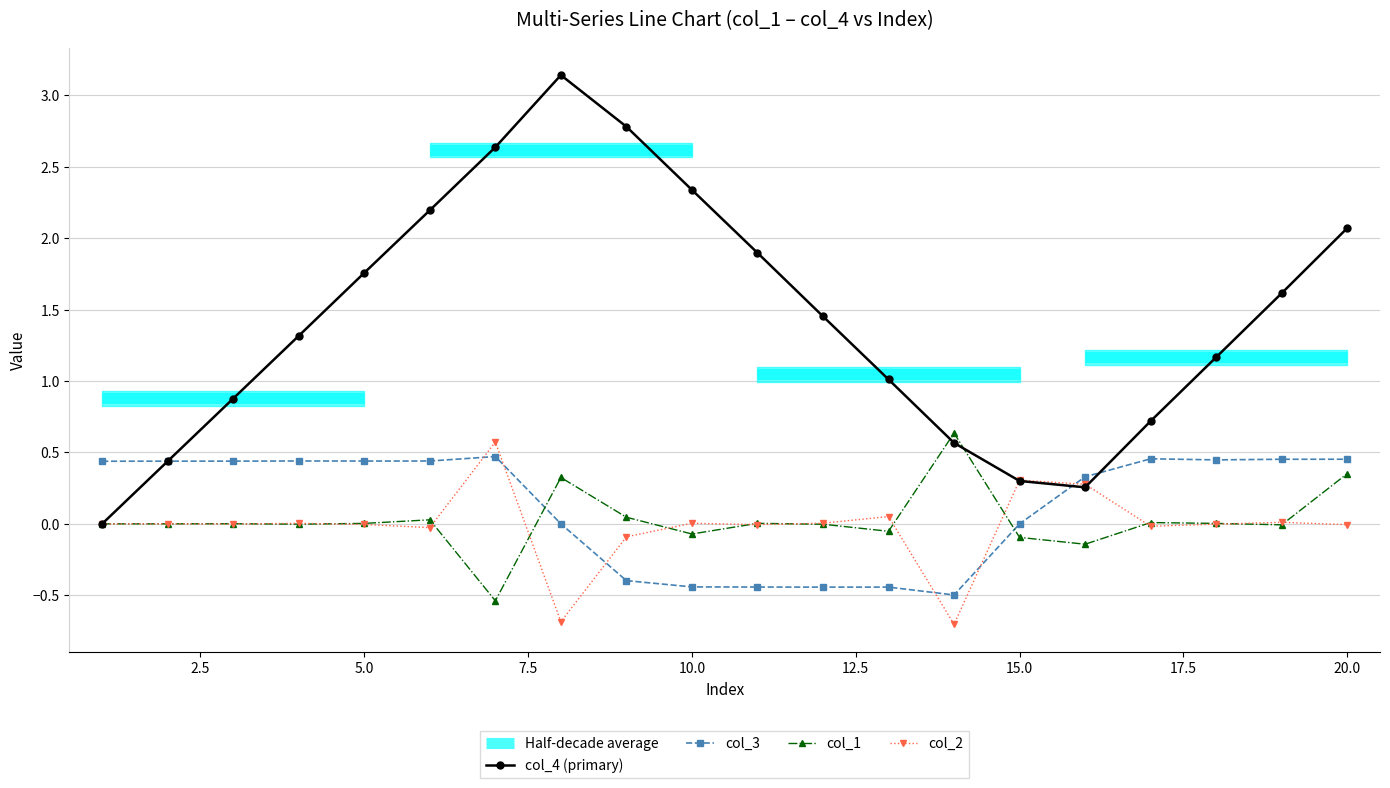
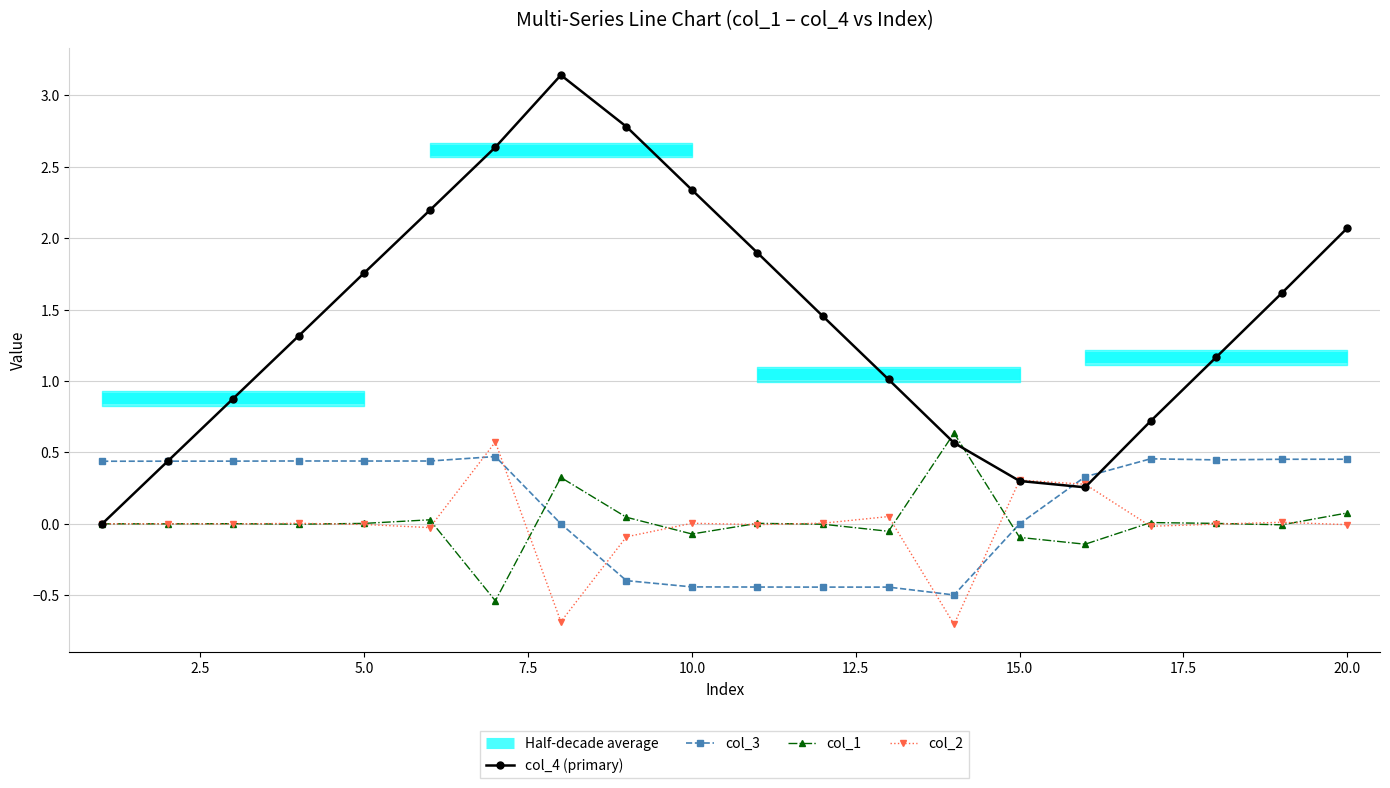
  {
    "col_4 (primary)": {
      "5.0": 1.76,
      "10.0": 2.34,
      "20.0": 2.07
    },
    "col_3": {
      "5.0": 0.44,
      "10.0": -0.44,
      "15.0": 0.00,
      "20.0": 0.45
    },
    "col_1": {
      "10.0": -0.07,
      "15.0": -0.10,
-     "20.0": 0.35
+     "20.0": 0.08
    },
    "col_2": {
      "10.0": 0.00,
      "20.0": -0.01
    }
  }
